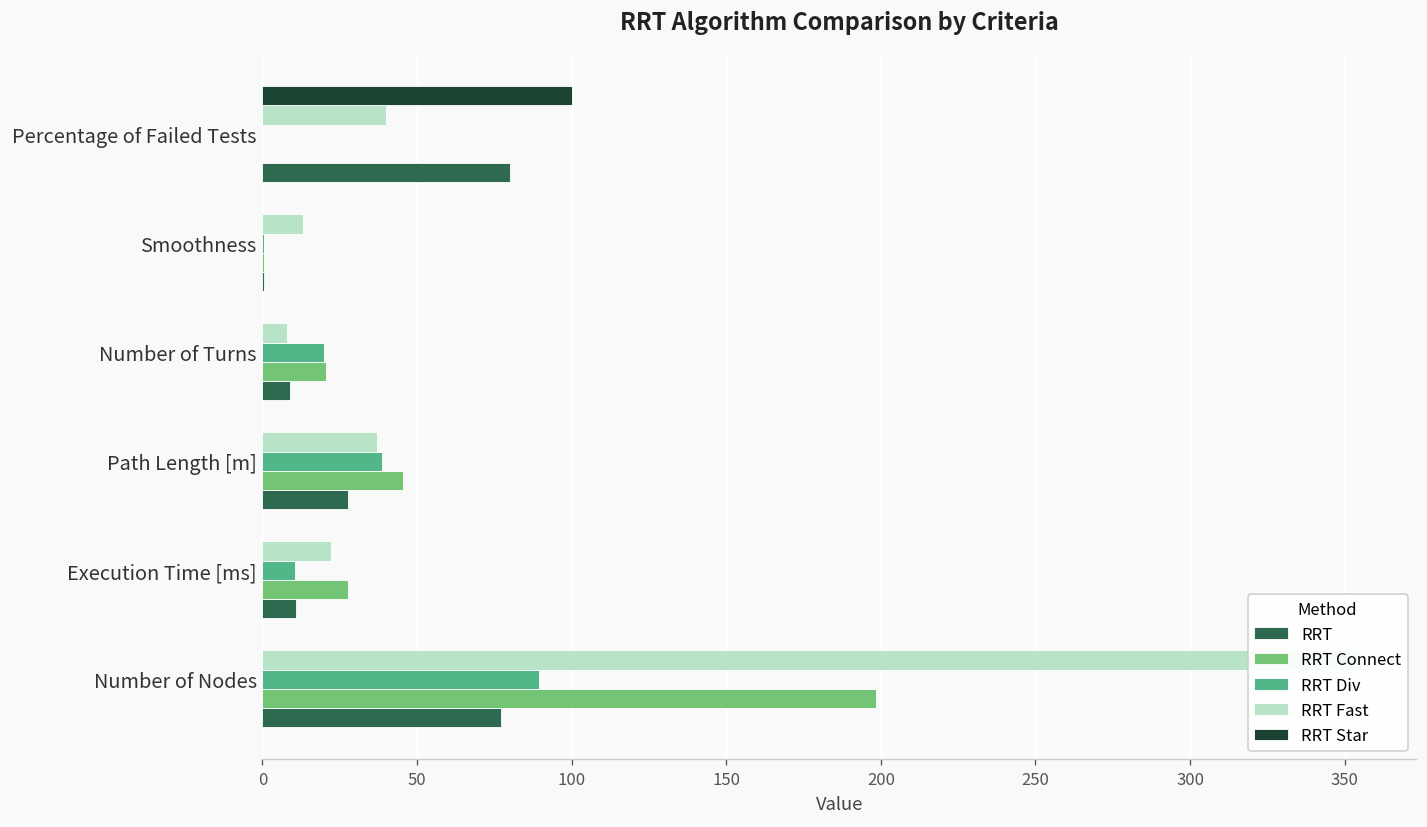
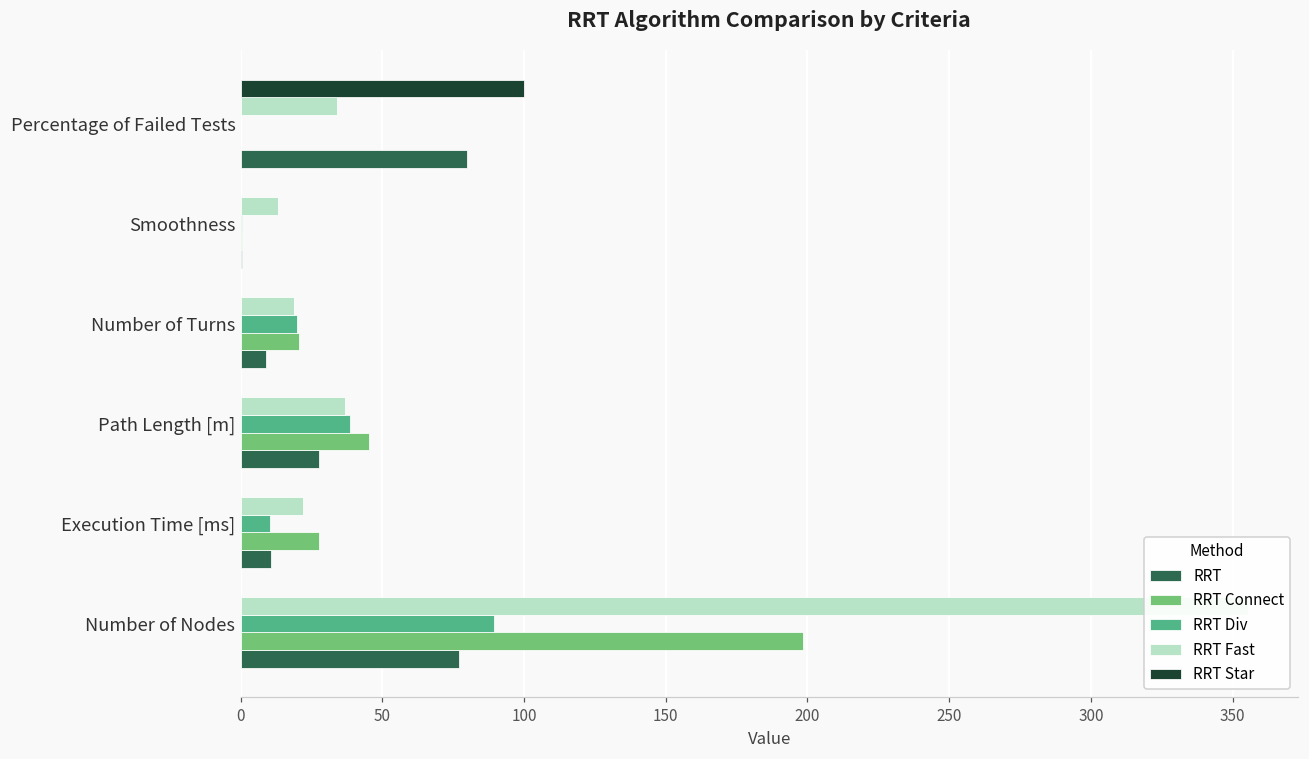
  {
    "RRT Fast": {
-     "Percentage of Failed Tests": 40,
+     "Percentage of Failed Tests": 34,
      "Smoothness": 13,
-     "Number of Turns": 8,
+     "Number of Turns": 19,
      "Path Length [m]": 37,
      "Execution Time [ms]": 22
    }
  }
